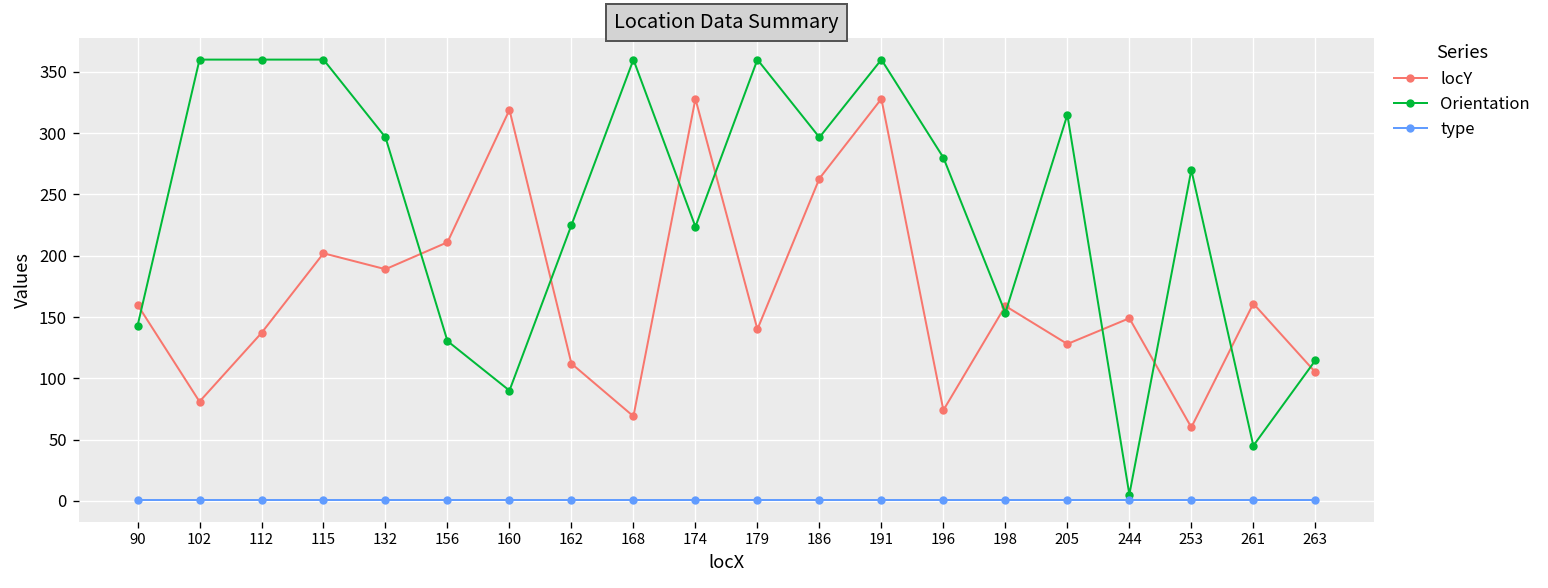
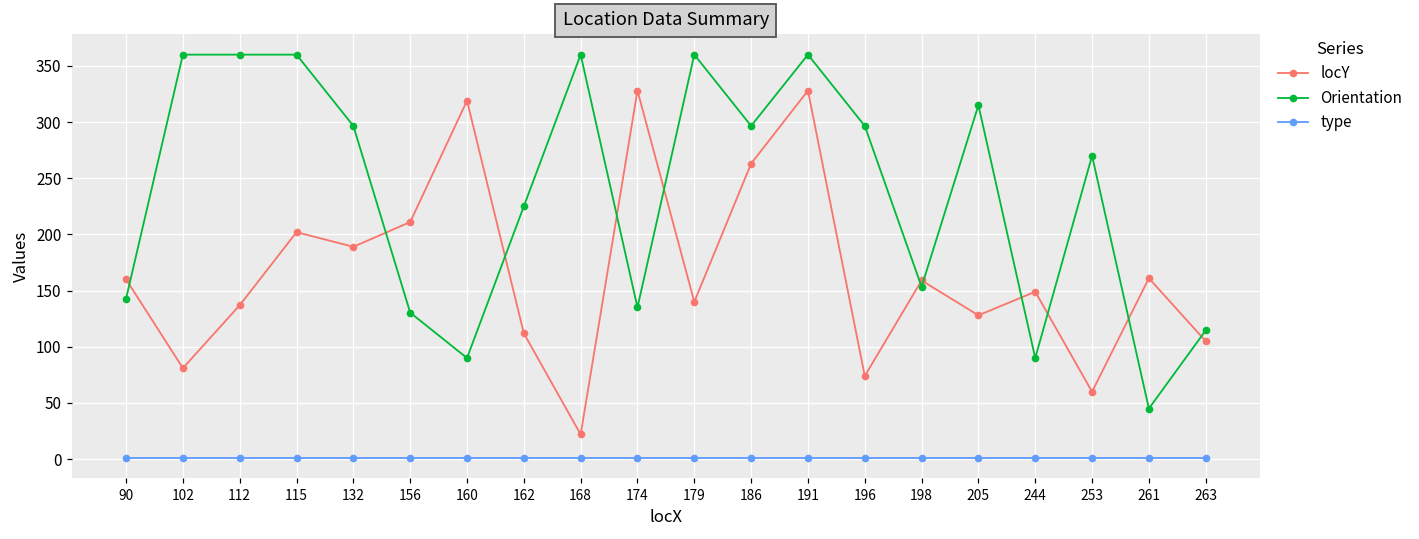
  {
    "locY": {
      "90": 160,
      "102": 81,
      "112": 137,
      "115": 202,
      "132": 189,
      "156": 211,
      "160": 319,
      "162": 112,
-     "168": 69,
+     "168": 22,
      "174": 328,
      "179": 140,
      "186": 263,
      "191": 328,
      "196": 74,
      "198": 159,
      "205": 128,
      "244": 149,
      "253": 60,
      "261": 161,
      "263": 105
    },
    "Orientation": {
      "90": 143,
      "102": 360,
      "112": 360,
      "115": 360,
      "132": 297,
      "156": 130,
      "160": 90,
      "162": 225,
      "168": 360,
-     "174": 224,
+     "174": 135,
      "179": 360,
      "186": 297,
      "191": 360,
-     "196": 280,
+     "196": 297,
      "198": 153,
      "205": 315,
-     "244": 5,
+     "244": 90,
      "253": 270,
      "261": 45,
      "263": 115
    },
    "type": {
      "90": 1,
      "102": 1,
      "112": 1,
      "115": 1,
      "132": 1,
      "156": 1,
      "160": 1,
      "162": 1,
      "168": 1,
      "174": 1,
      "179": 1,
      "186": 1,
      "191": 1,
      "196": 1,
      "198": 1,
      "205": 1,
      "244": 1,
      "253": 1,
      "261": 1,
      "263": 1
    }
  }
